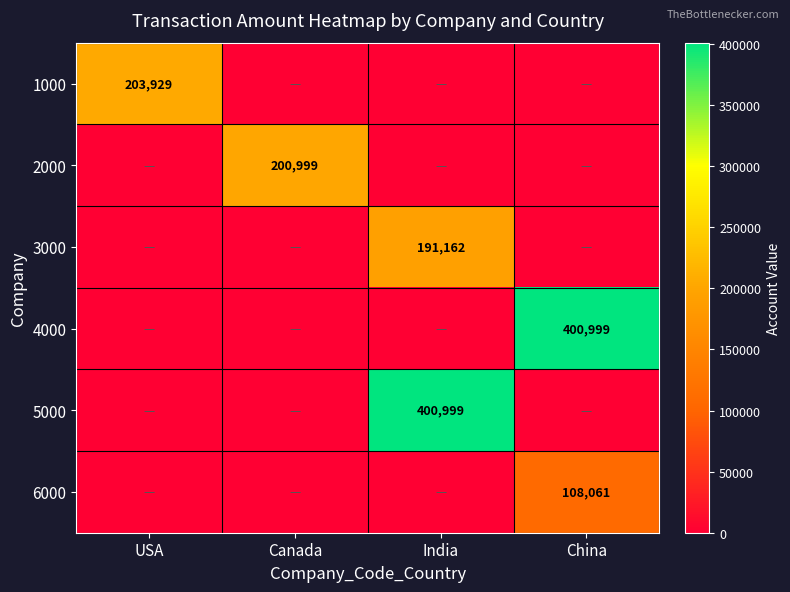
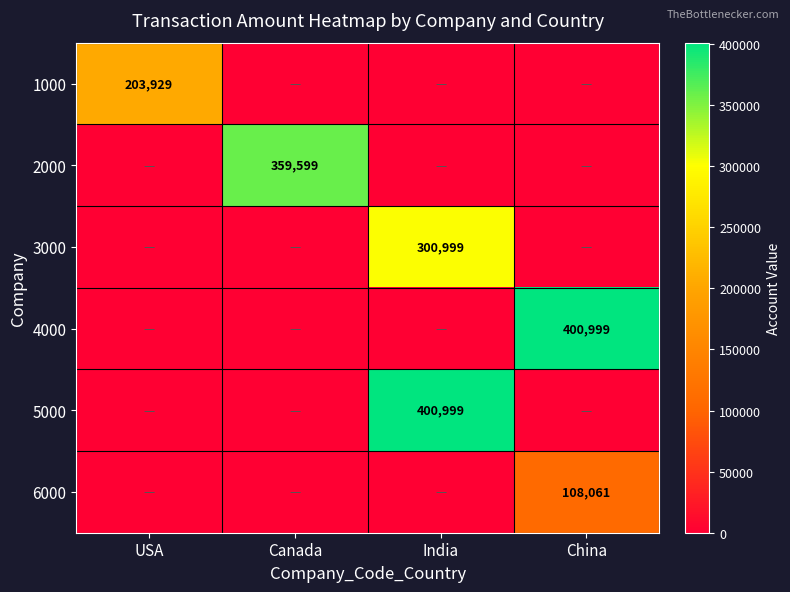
  {
    "1000": {
      "USA": "203,929"
    },
    "2000": {
-     "Canada": "200,999"
+     "Canada": "359,599"
    },
    "3000": {
-     "India": "191,162"
+     "India": "300,999"
    },
    "4000": {
      "China": "400,999"
    },
    "5000": {
      "India": "400,999"
    },
    "6000": {
      "China": "108,061"
    }
  }
